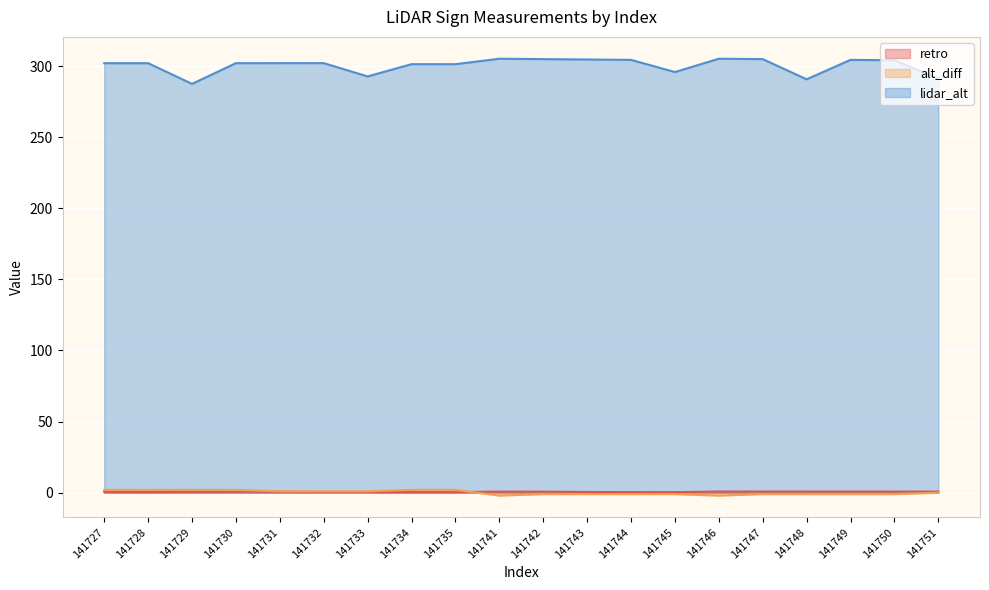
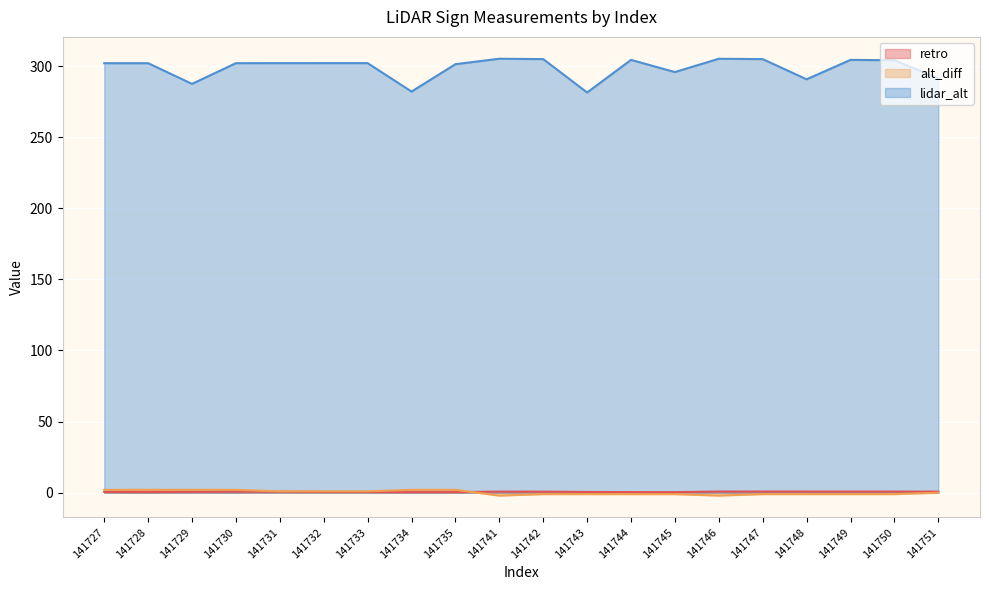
  {
    "lidar_alt": {
      "141727": 302,
      "141728": 302,
      "141729": 287,
      "141730": 302,
      "141731": 302,
      "141732": 302,
-     "141733": 293,
-     "141734": 301,
+     "141733": 302,
+     "141734": 282,
      "141735": 301,
      "141741": 305,
      "141742": 305,
-     "141743": 305,
+     "141743": 281,
      "141744": 304,
      "141745": 296,
      "141746": 305,
      "141747": 305,
      "141748": 291,
      "141749": 304
    }
  }
